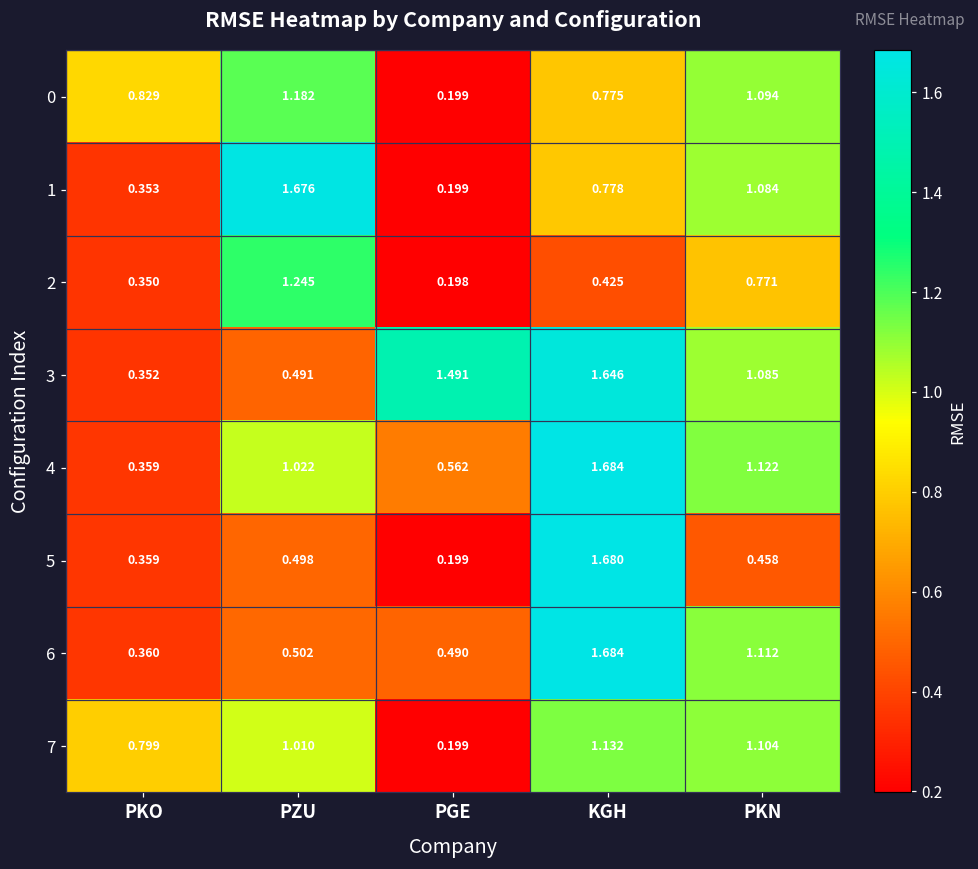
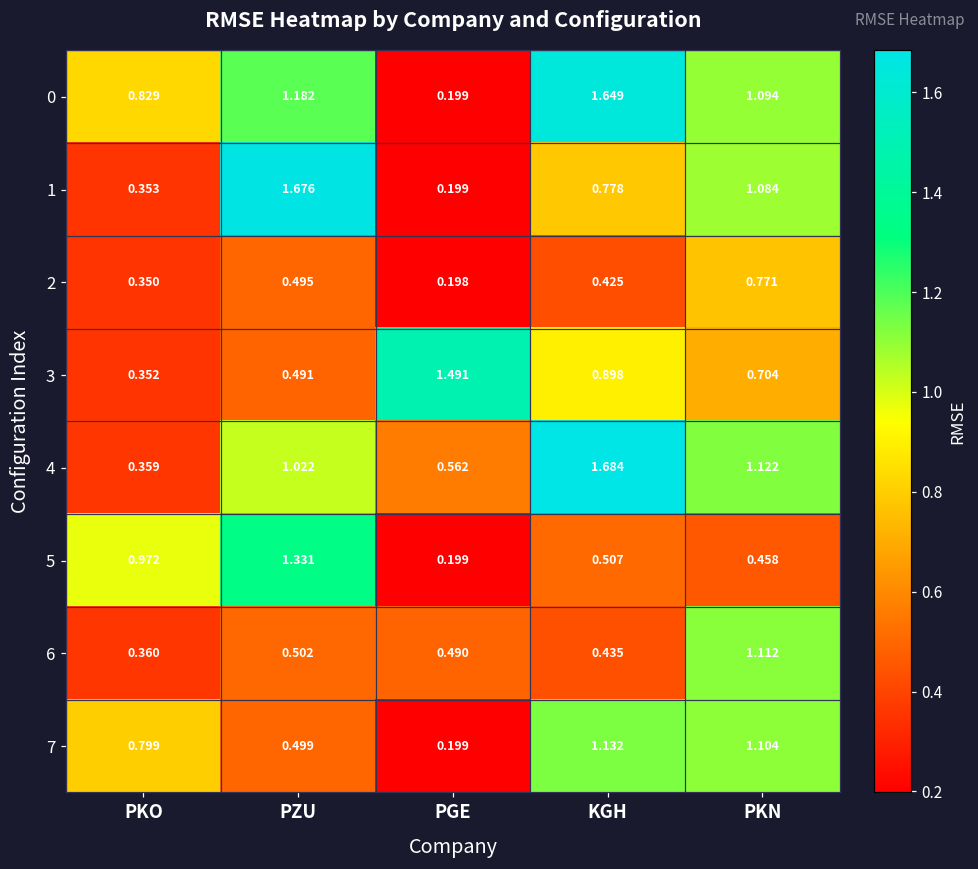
  {
    "0": {
      "PKO": 0.829,
      "PZU": 1.182,
      "PGE": 0.199,
-     "KGH": 0.775,
+     "KGH": 1.649,
      "PKN": 1.094
    },
    "1": {
      "PKO": 0.353,
      "PZU": 1.676,
      "PGE": 0.199,
      "KGH": 0.778,
      "PKN": 1.084
    },
    "2": {
      "PKO": 0.350,
-     "PZU": 1.245,
+     "PZU": 0.495,
      "PGE": 0.198,
      "KGH": 0.425,
      "PKN": 0.771
    },
    "3": {
      "PKO": 0.352,
      "PZU": 0.491,
      "PGE": 1.491,
-     "KGH": 1.646,
-     "PKN": 1.085
+     "KGH": 0.898,
+     "PKN": 0.704
    },
    "4": {
      "PKO": 0.359,
      "PZU": 1.022,
      "PGE": 0.562,
      "KGH": 1.684,
      "PKN": 1.122
    },
    "5": {
-     "PKO": 0.359,
-     "PZU": 0.498,
+     "PKO": 0.972,
+     "PZU": 1.331,
      "PGE": 0.199,
-     "KGH": 1.680,
+     "KGH": 0.507,
      "PKN": 0.458
    },
    "6": {
      "PKO": 0.360,
      "PZU": 0.502,
      "PGE": 0.490,
-     "KGH": 1.684,
+     "KGH": 0.435,
      "PKN": 1.112
    },
    "7": {
      "PKO": 0.799,
-     "PZU": 1.010,
+     "PZU": 0.499,
      "PGE": 0.199,
      "KGH": 1.132,
      "PKN": 1.104
    }
  }
